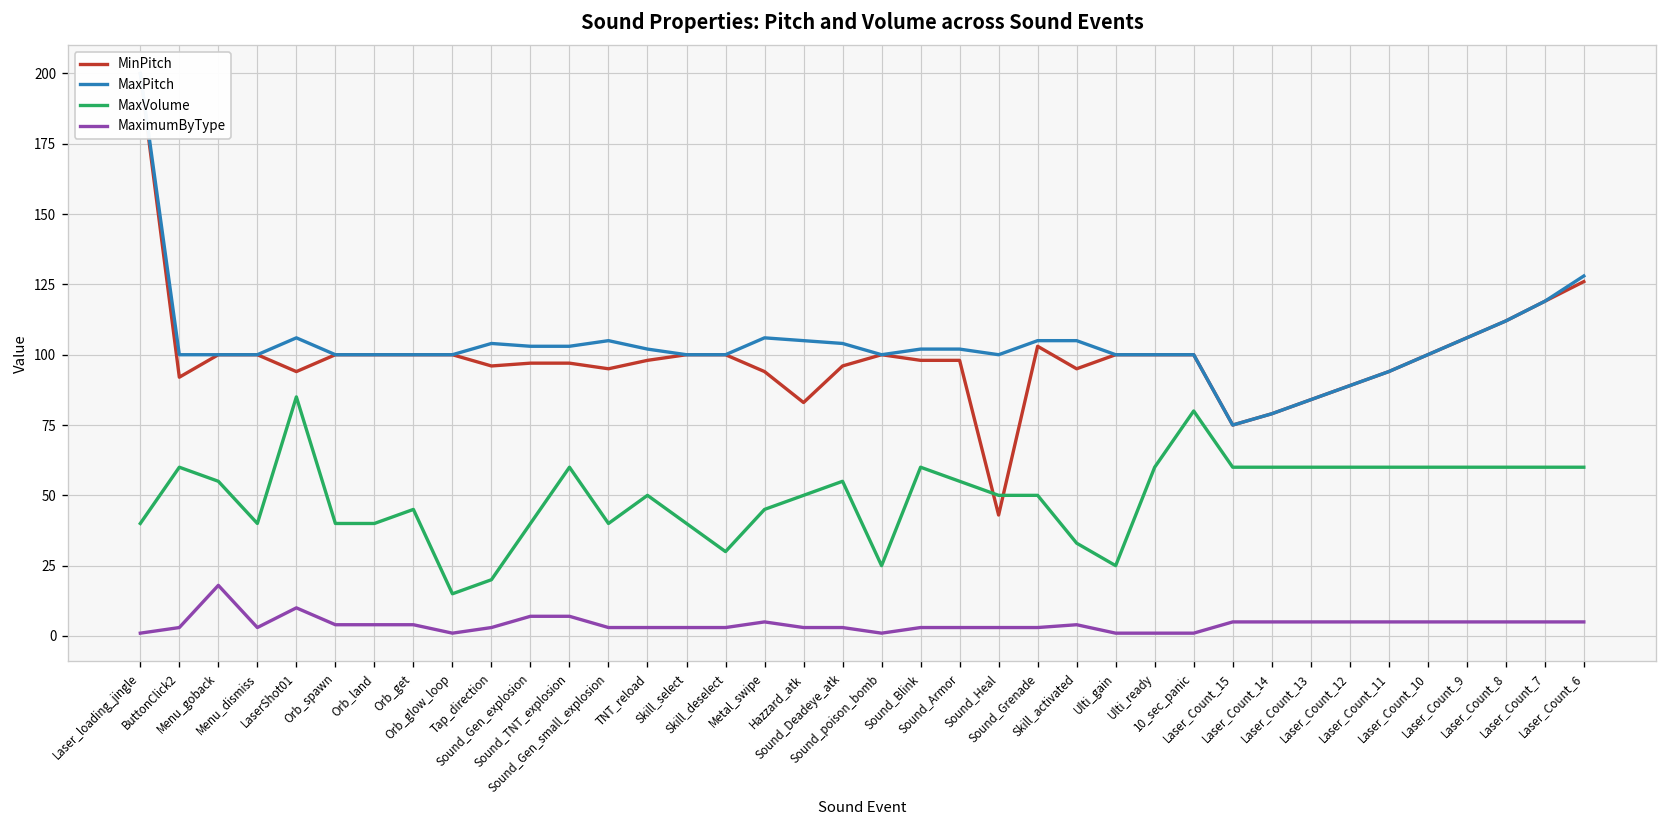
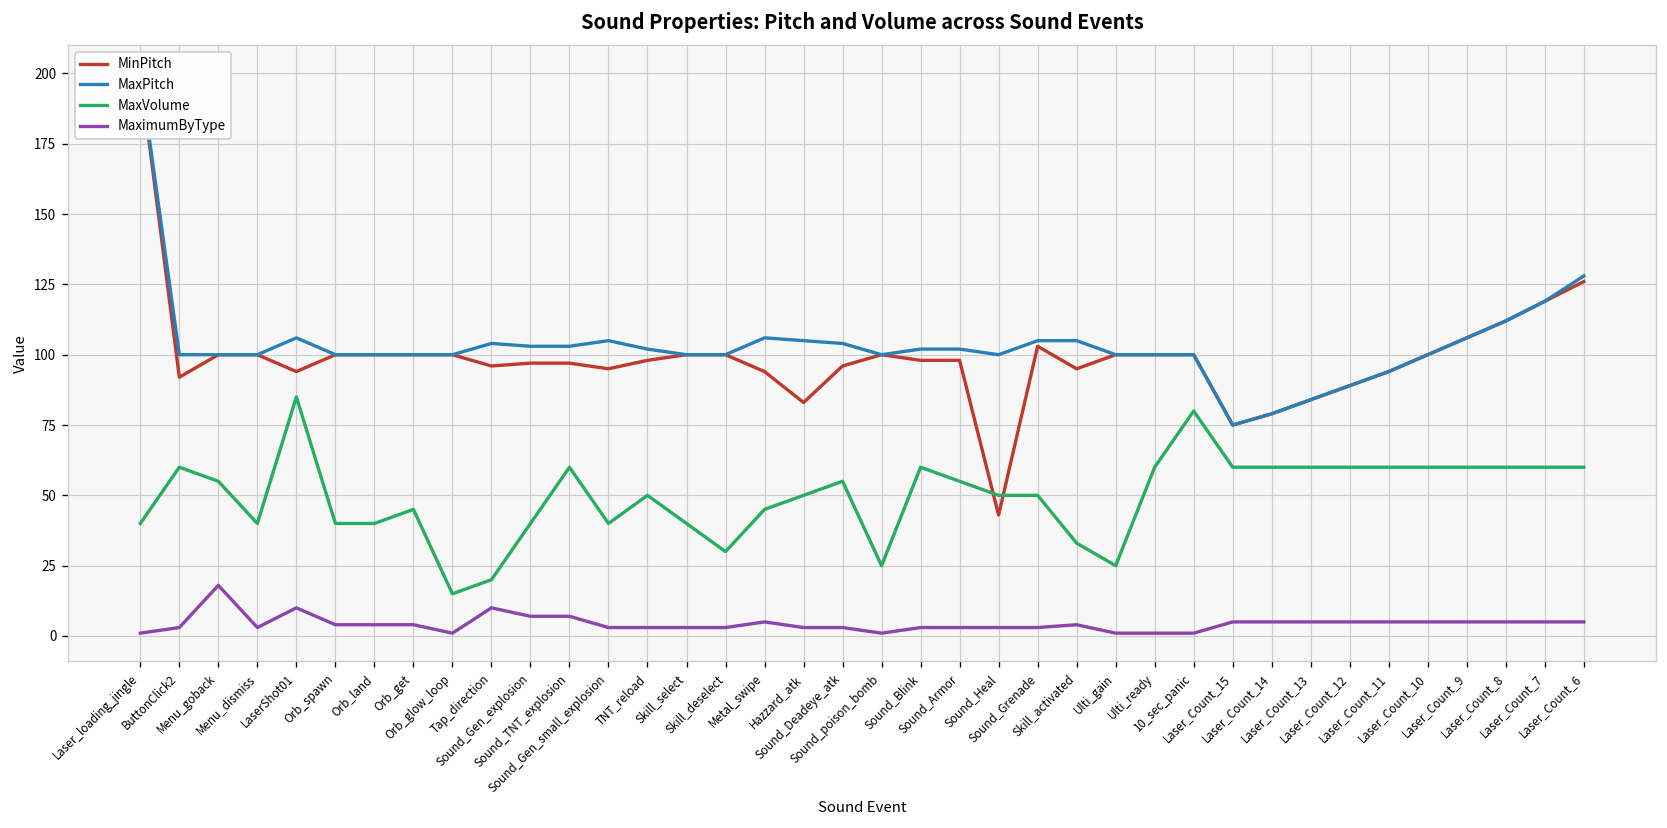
  {
    "MinPitch": {
      "ButtonClick2": 92,
      "LaserShot01": 94,
      "Tap_direction": 96,
      "Sound_Gen_explosion": 97,
      "Sound_TNT_explosion": 97,
      "Sound_Gen_small_explosion": 95,
      "TNT_reload": 98,
      "Metal_swipe": 94,
      "Hazzard_atk": 83,
      "Sound_Deadeye_atk": 96,
      "Sound_Blink": 98,
      "Sound_Armor": 98,
      "Sound_Heal": 43,
      "Sound_Grenade": 103,
      "Skill_activated": 95,
      "Laser_Count_6": 126
    },
    "MaxPitch": {
      "ButtonClick2": 100,
      "LaserShot01": 106,
      "Tap_direction": 104,
      "Sound_Gen_explosion": 103,
      "Sound_TNT_explosion": 103,
      "Sound_Gen_small_explosion": 105,
      "TNT_reload": 102,
      "Metal_swipe": 106,
      "Hazzard_atk": 105,
      "Sound_Deadeye_atk": 104,
      "Sound_Blink": 102,
      "Sound_Armor": 102,
      "Sound_Heal": 100,
      "Sound_Grenade": 105,
      "Skill_activated": 105,
      "Laser_Count_6": 128
    },
    "MaxVolume": {
      "Laser_loading_jingle": 40,
      "ButtonClick2": 60,
      "Menu_goback": 55,
      "Menu_dismiss": 40,
      "LaserShot01": 85,
      "Orb_spawn": 40,
      "Orb_land": 40,
      "Orb_get": 45,
      "Orb_glow_loop": 15,
      "Tap_direction": 20,
      "Sound_Gen_explosion": 40,
      "Sound_TNT_explosion": 60,
      "Sound_Gen_small_explosion": 40,
      "TNT_reload": 50,
      "Skill_select": 40,
      "Skill_deselect": 30,
      "Metal_swipe": 45,
      "Hazzard_atk": 50,
      "Sound_Deadeye_atk": 55,
      "Sound_poison_bomb": 25,
      "Sound_Blink": 60,
      "Sound_Armor": 55,
      "Sound_Heal": 50,
      "Sound_Grenade": 50,
      "Skill_activated": 33,
      "Ulti_gain": 25,
      "Ulti_ready": 60,
      "10_sec_panic": 80,
      "Laser_Count_15": 60,
      "Laser_Count_14": 60,
      "Laser_Count_13": 60,
      "Laser_Count_12": 60,
      "Laser_Count_11": 60,
      "Laser_Count_10": 60,
      "Laser_Count_9": 60,
      "Laser_Count_8": 60,
      "Laser_Count_7": 60,
      "Laser_Count_6": 60
    },
    "MaximumByType": {
      "Laser_loading_jingle": 1,
      "ButtonClick2": 3,
      "Menu_goback": 18,
      "Menu_dismiss": 3,
      "LaserShot01": 10,
      "Orb_spawn": 4,
      "Orb_land": 4,
      "Orb_get": 4,
      "Orb_glow_loop": 1,
-     "Tap_direction": 3,
+     "Tap_direction": 10,
      "Sound_Gen_explosion": 7,
      "Sound_TNT_explosion": 7,
      "Sound_Gen_small_explosion": 3,
      "TNT_reload": 3,
      "Skill_select": 3,
      "Skill_deselect": 3,
      "Metal_swipe": 5,
      "Hazzard_atk": 3,
      "Sound_Deadeye_atk": 3,
      "Sound_poison_bomb": 1,
      "Sound_Blink": 3,
      "Sound_Armor": 3,
      "Sound_Heal": 3,
      "Sound_Grenade": 3,
      "Skill_activated": 4,
      "Ulti_gain": 1,
      "Ulti_ready": 1,
      "10_sec_panic": 1,
      "Laser_Count_15": 5,
      "Laser_Count_14": 5,
      "Laser_Count_13": 5,
      "Laser_Count_12": 5,
      "Laser_Count_11": 5,
      "Laser_Count_10": 5,
      "Laser_Count_9": 5,
      "Laser_Count_8": 5,
      "Laser_Count_7": 5,
      "Laser_Count_6": 5
    }
  }
